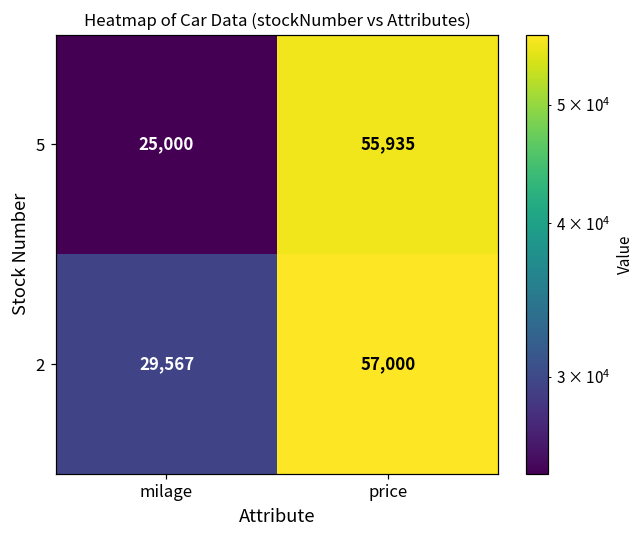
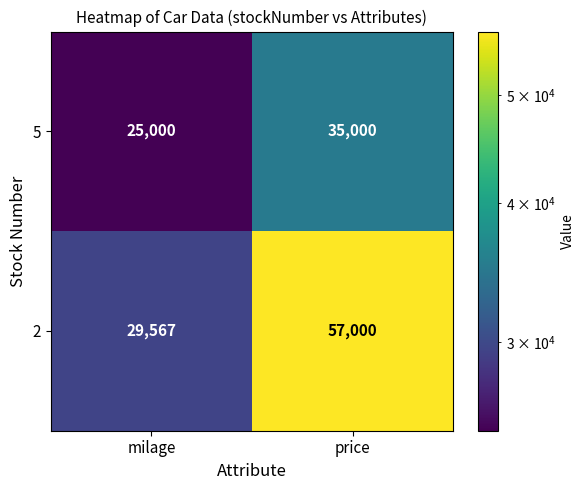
  {
    "5": {
      "milage": "25,000",
-     "price": "55,935"
+     "price": "35,000"
    },
    "2": {
      "milage": "29,567",
      "price": "57,000"
    }
  }
